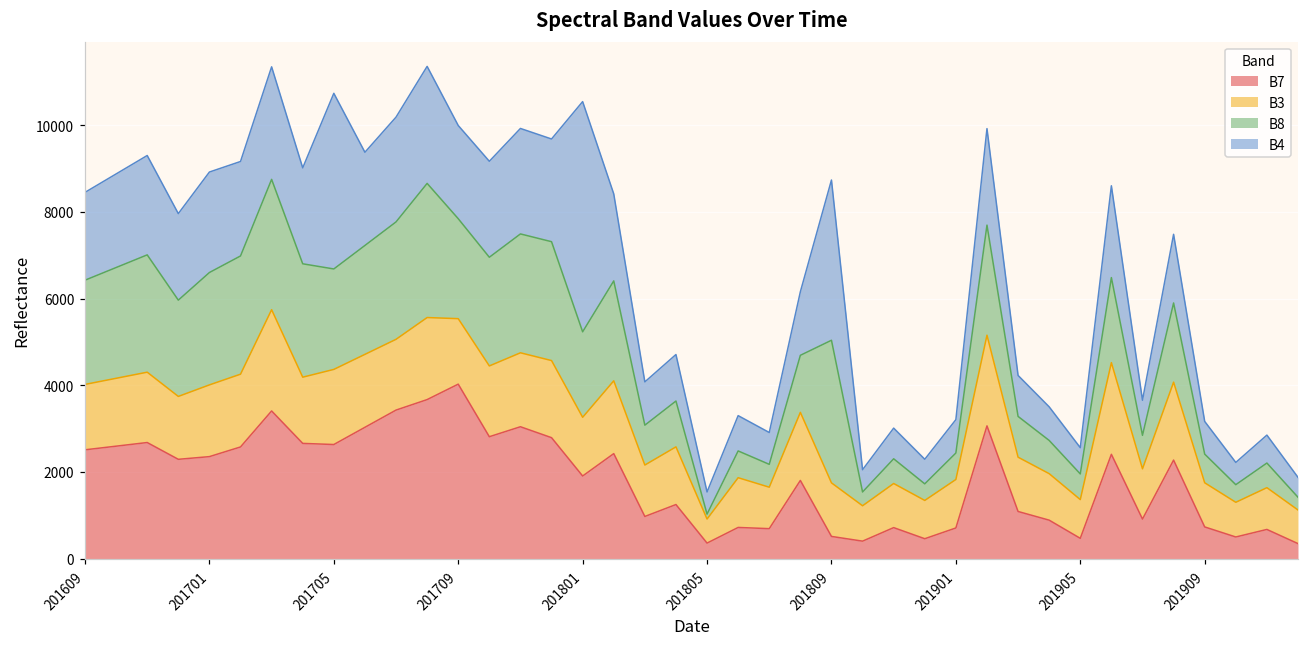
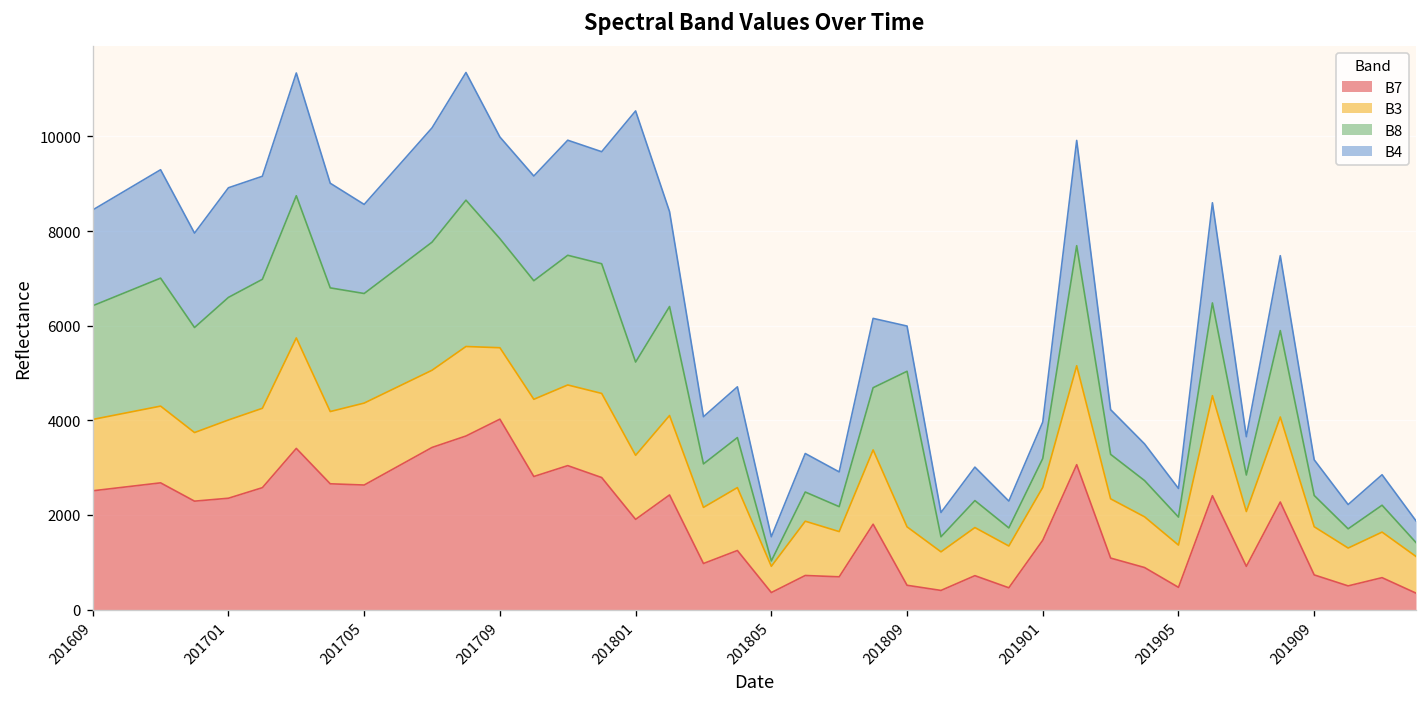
  {
    "B7": {
      "201609": 2500,
      "201701": 2400,
      "201705": 2600,
      "201709": 4000,
      "201801": 1900,
      "201805": 400,
      "201809": 500,
-     "201901": 700,
+     "201901": 1500,
      "201905": 500,
      "201909": 700
    },
    "B3": {
      "201609": 1500,
      "201701": 1700,
      "201705": 1700,
      "201709": 1500,
      "201801": 1400,
      "201805": 600,
      "201809": 1200,
      "201901": 1100,
      "201905": 900,
      "201909": 1000
    },
    "B8": {
      "201609": 2400,
      "201701": 2600,
      "201705": 2300,
      "201709": 2300,
      "201801": 2000,
      "201805": 100,
      "201809": 3300,
      "201901": 600,
      "201905": 600,
      "201909": 700
    },
    "B4": {
      "201609": 2000,
      "201701": 2300,
-     "201705": 4100,
+     "201705": 1900,
      "201709": 2100,
      "201801": 5300,
      "201805": 500,
-     "201809": 3700,
+     "201809": 1000,
      "201901": 800,
      "201905": 600,
      "201909": 800
    }
  }
